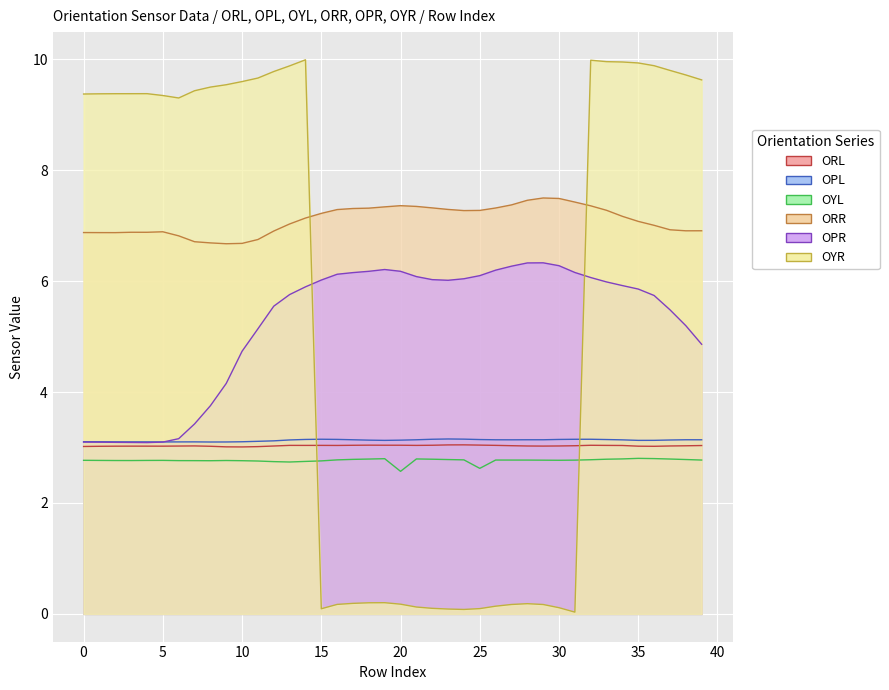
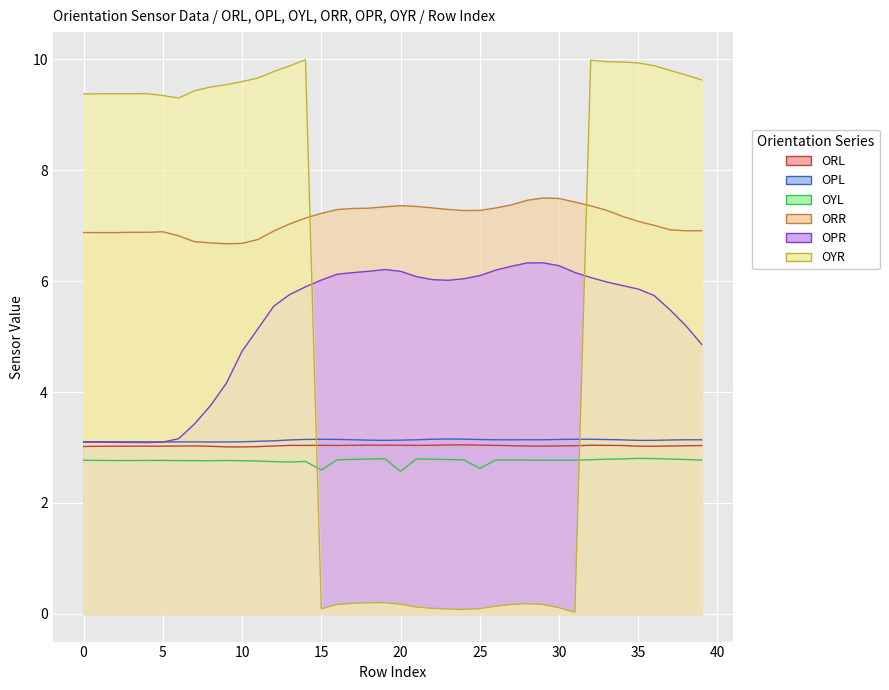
  {
    "OYL": {
      "0": 2.8,
      "5": 2.8,
      "10": 2.8,
-     "15": 2.8,
+     "15": 2.6,
      "20": 2.6,
      "25": 2.6,
      "30": 2.8,
      "35": 2.8
    }
  }
